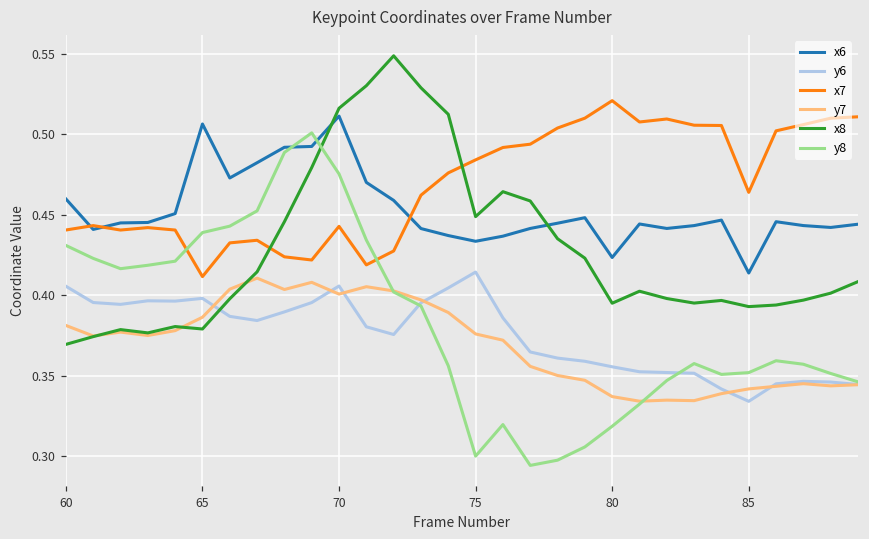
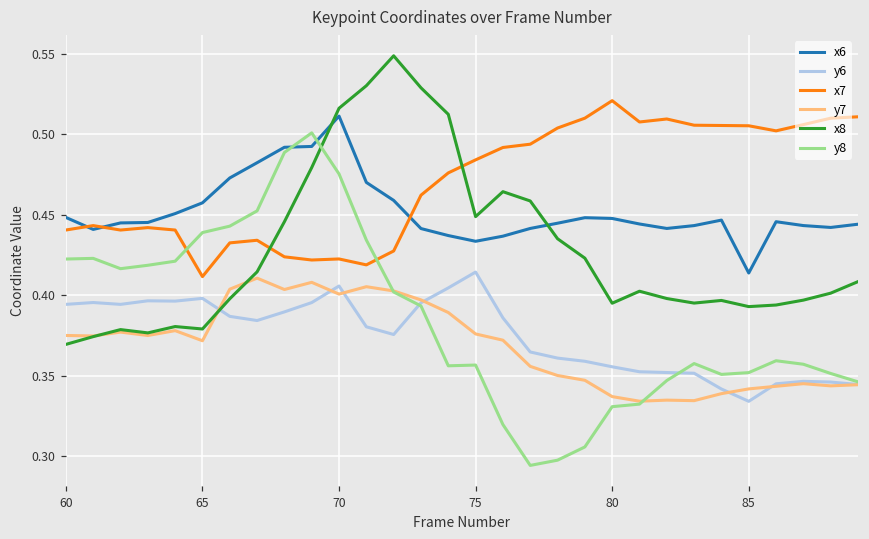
  {
    "x6": {
-     "60": 0.460,
-     "65": 0.507,
+     "60": 0.448,
+     "65": 0.458,
      "70": 0.511,
      "75": 0.434,
-     "80": 0.424,
+     "80": 0.448,
      "85": 0.414
    },
    "y6": {
-     "60": 0.406,
+     "60": 0.394,
      "65": 0.398,
      "70": 0.406,
      "75": 0.414,
      "80": 0.356,
      "85": 0.334
    },
    "x7": {
      "60": 0.441,
      "65": 0.412,
-     "70": 0.443,
+     "70": 0.423,
      "75": 0.484,
      "80": 0.521,
-     "85": 0.464
+     "85": 0.505
    },
    "y7": {
-     "60": 0.381,
-     "65": 0.386,
+     "60": 0.375,
+     "65": 0.372,
      "70": 0.401,
      "75": 0.376,
      "80": 0.337,
      "85": 0.342
    },
    "x8": {
      "60": 0.370,
      "65": 0.379,
      "70": 0.516,
      "75": 0.449,
      "80": 0.395,
      "85": 0.393
    },
    "y8": {
-     "60": 0.431,
+     "60": 0.423,
      "65": 0.439,
      "70": 0.475,
-     "75": 0.300,
-     "80": 0.319,
+     "75": 0.357,
+     "80": 0.331,
      "85": 0.352
    }
  }
